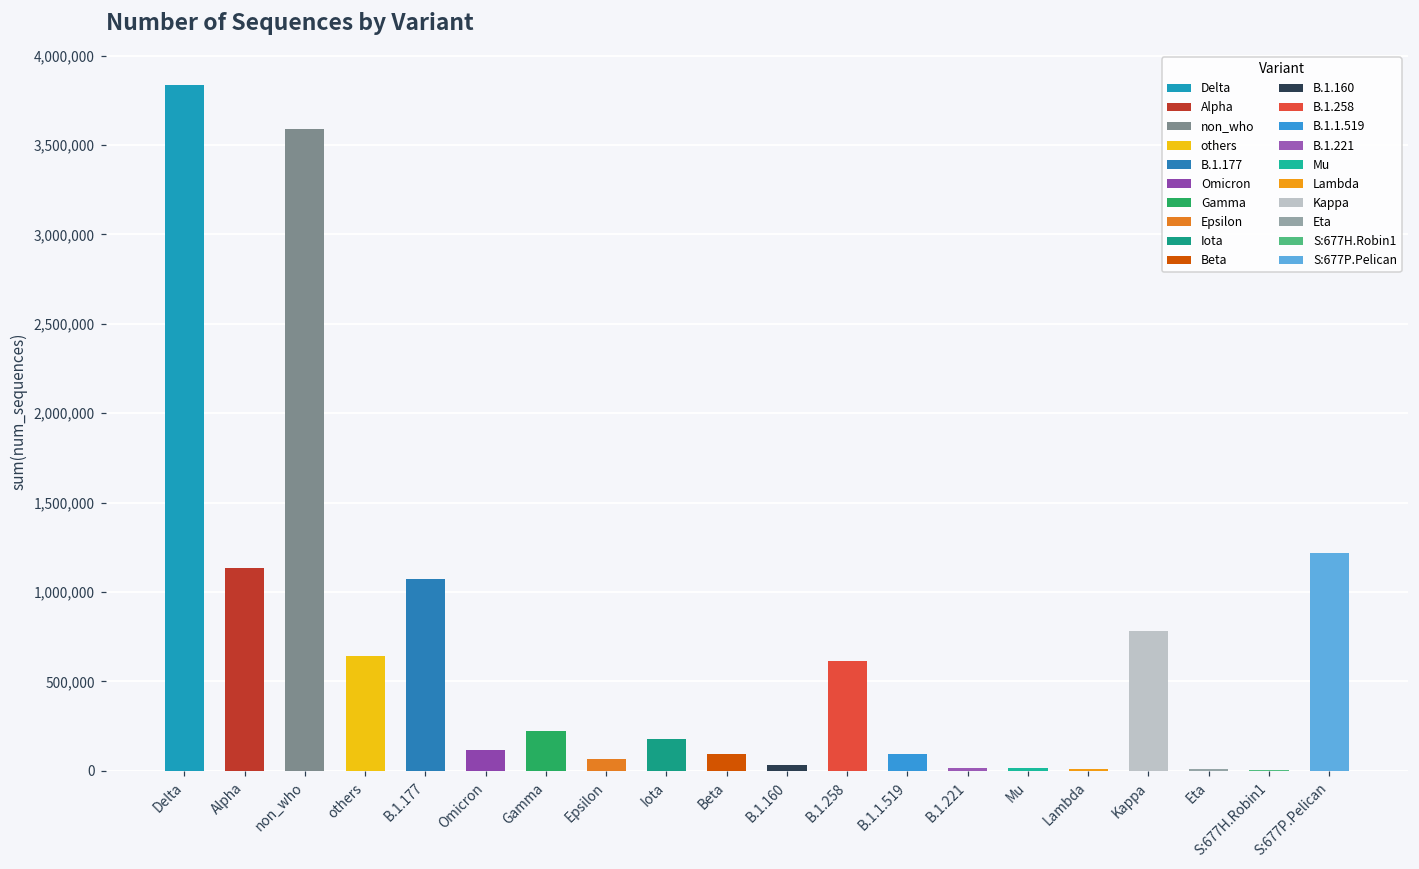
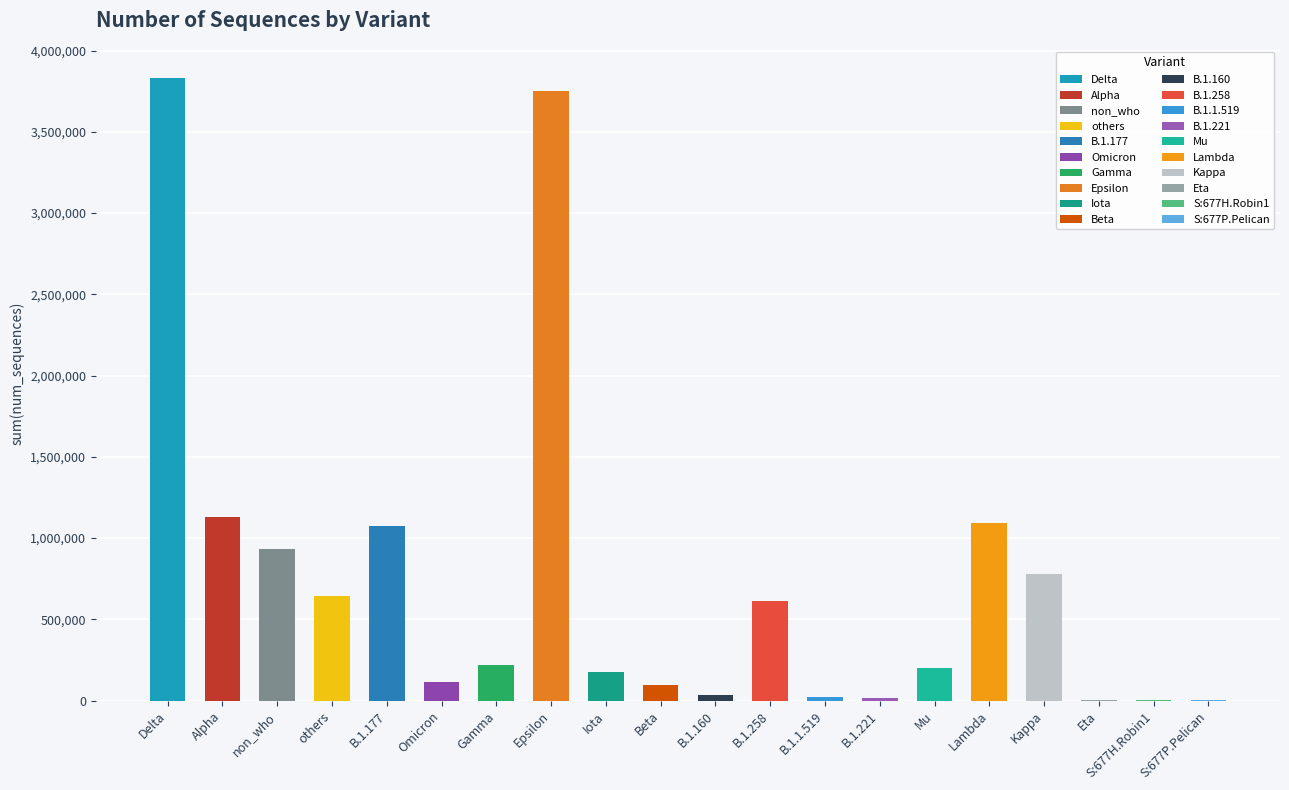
  {
    "Delta": "3,830,000",
    "Alpha": "1,130,000",
-   "non_who": "3,590,000",
+   "non_who": "930,000",
    "others": "640,000",
    "B.1.177": "1,070,000",
    "Omicron": "120,000",
    "Gamma": "220,000",
-   "Epsilon": "70,000",
+   "Epsilon": "3,750,000",
    "Iota": "180,000",
    "Beta": "100,000",
    "B.1.160": "30,000",
    "B.1.258": "610,000",
-   "B.1.1.519": "90,000",
-   "Mu": "10,000",
-   "Lambda": "10,000",
+   "B.1.1.519": "20,000",
+   "Mu": "200,000",
+   "Lambda": "1,090,000",
    "Kappa": "780,000",
-   "S:677P.Pelican": "1,220,000"
+   "S:677P.Pelican": "0"
  }
